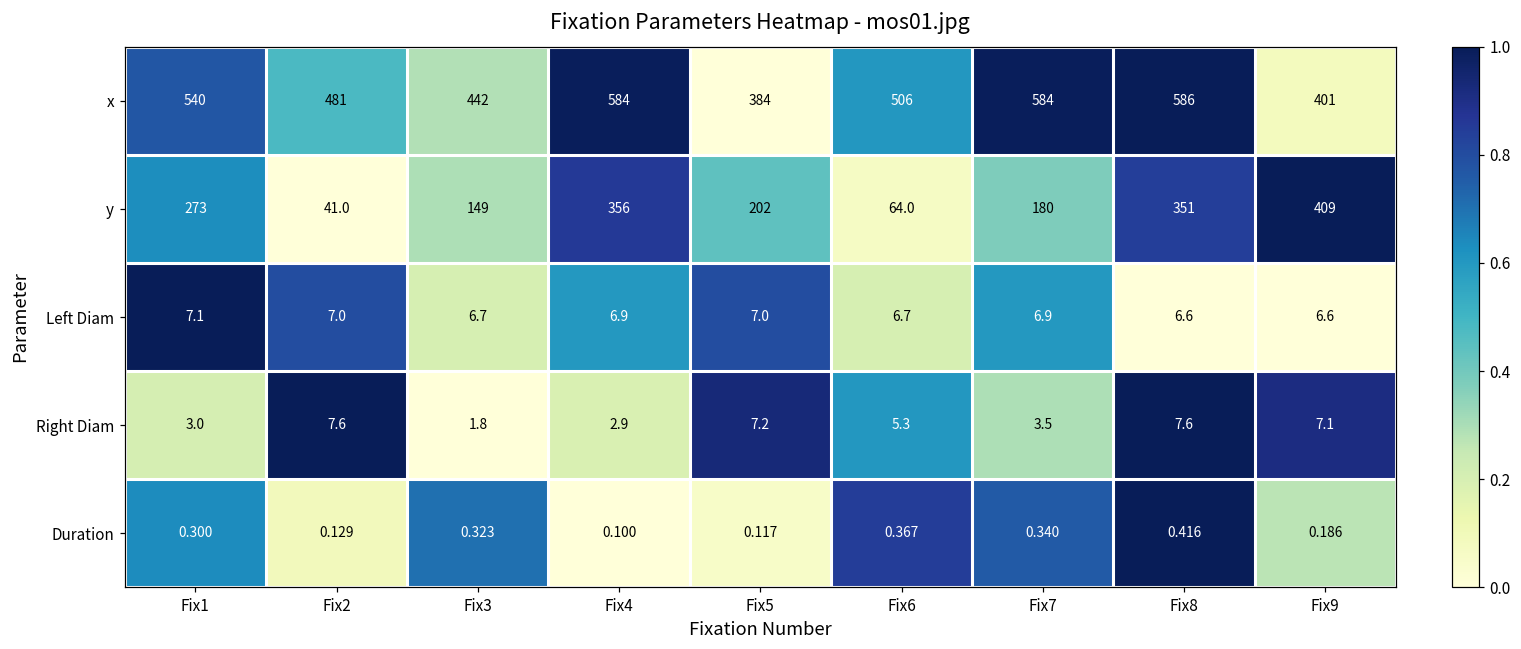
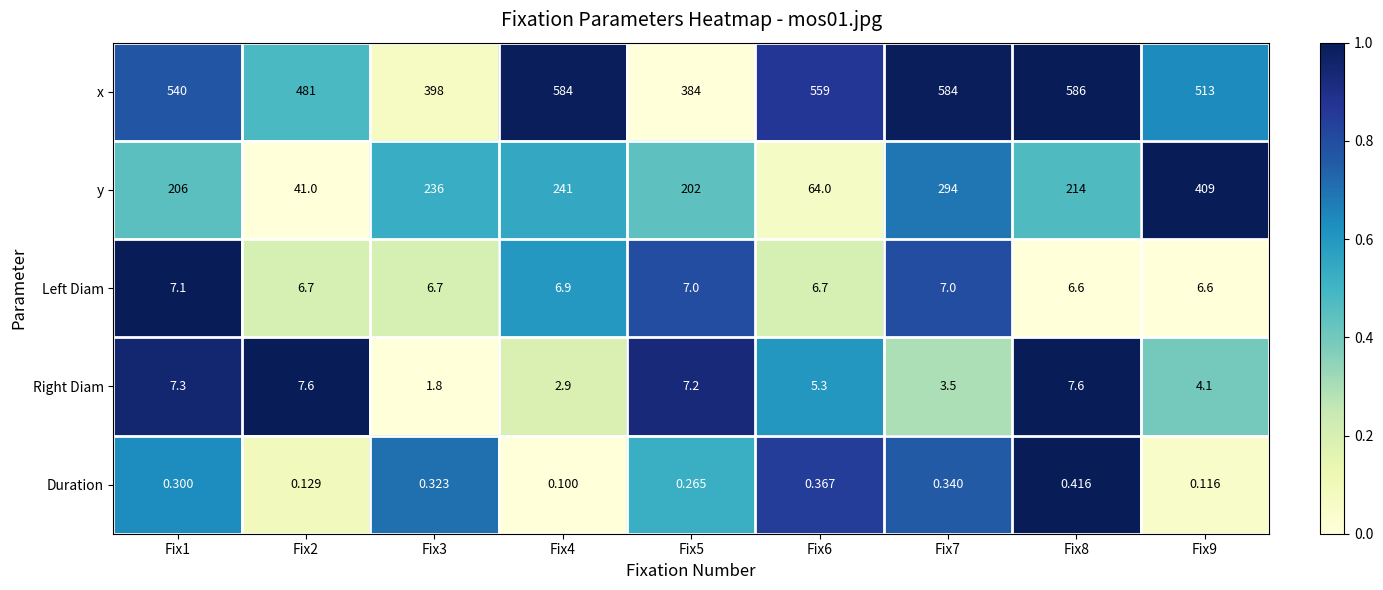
  {
    "x": {
      "Fix1": 540,
      "Fix2": 481,
-     "Fix3": 442,
+     "Fix3": 398,
      "Fix4": 584,
      "Fix5": 384,
-     "Fix6": 506,
+     "Fix6": 559,
      "Fix7": 584,
      "Fix8": 586,
-     "Fix9": 401
+     "Fix9": 513
    },
    "y": {
-     "Fix1": 273,
+     "Fix1": 206,
      "Fix2": 41.0,
-     "Fix3": 149,
-     "Fix4": 356,
+     "Fix3": 236,
+     "Fix4": 241,
      "Fix5": 202,
      "Fix6": 64.0,
-     "Fix7": 180,
-     "Fix8": 351,
+     "Fix7": 294,
+     "Fix8": 214,
      "Fix9": 409
    },
    "Left Diam": {
      "Fix1": 7.1,
-     "Fix2": 7.0,
+     "Fix2": 6.7,
      "Fix3": 6.7,
      "Fix4": 6.9,
      "Fix5": 7.0,
      "Fix6": 6.7,
-     "Fix7": 6.9,
+     "Fix7": 7.0,
      "Fix8": 6.6,
      "Fix9": 6.6
    },
    "Right Diam": {
-     "Fix1": 3.0,
+     "Fix1": 7.3,
      "Fix2": 7.6,
      "Fix3": 1.8,
      "Fix4": 2.9,
      "Fix5": 7.2,
      "Fix6": 5.3,
      "Fix7": 3.5,
      "Fix8": 7.6,
-     "Fix9": 7.1
+     "Fix9": 4.1
    },
    "Duration": {
      "Fix1": 0.300,
      "Fix2": 0.129,
      "Fix3": 0.323,
      "Fix4": 0.100,
-     "Fix5": 0.117,
+     "Fix5": 0.265,
      "Fix6": 0.367,
      "Fix7": 0.340,
      "Fix8": 0.416,
-     "Fix9": 0.186
+     "Fix9": 0.116
    }
  }
